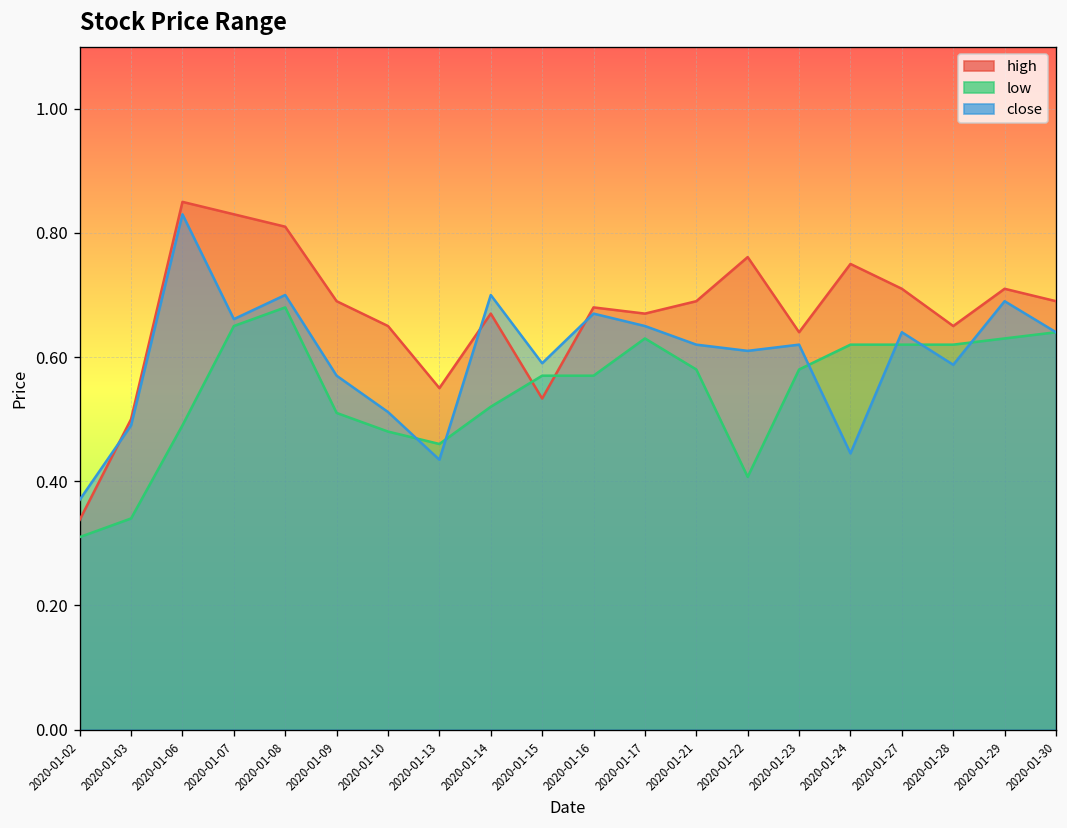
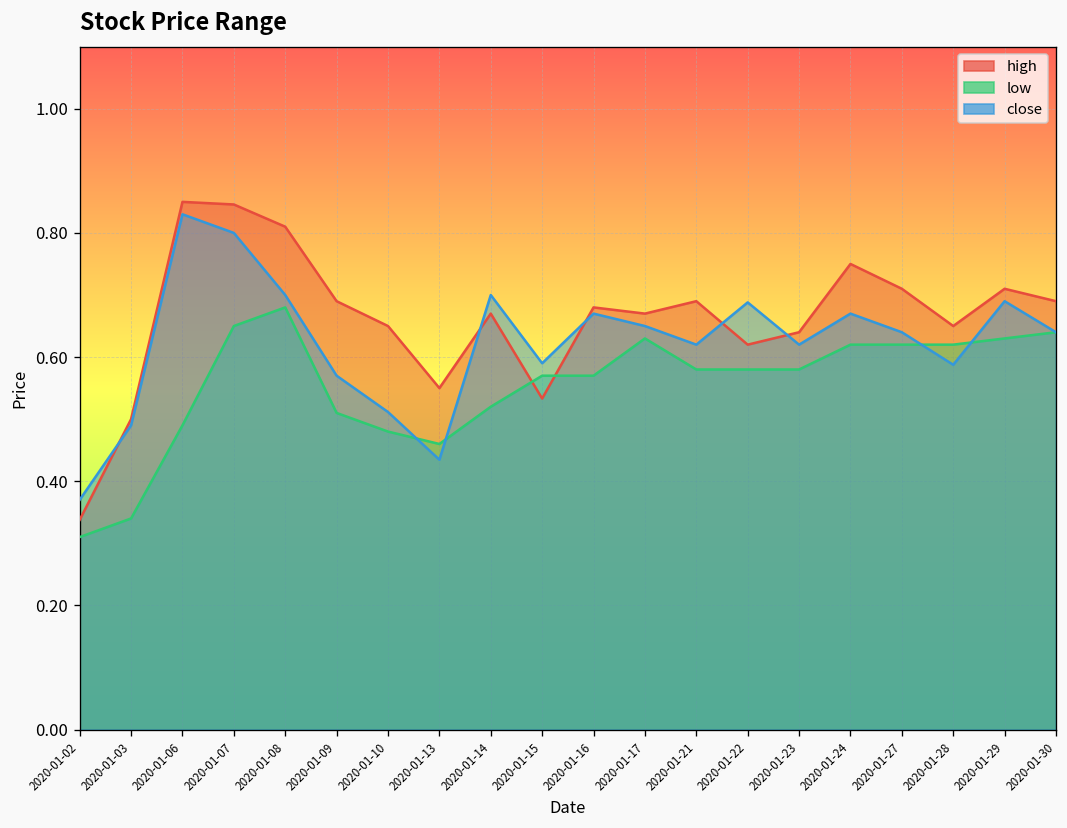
  {
    "high": {
      "2020-01-02": 0.34,
      "2020-01-03": 0.50,
      "2020-01-06": 0.85,
-     "2020-01-07": 0.83,
+     "2020-01-07": 0.85,
      "2020-01-08": 0.81,
      "2020-01-09": 0.69,
      "2020-01-10": 0.65,
      "2020-01-13": 0.55,
      "2020-01-14": 0.67,
      "2020-01-15": 0.53,
      "2020-01-16": 0.68,
      "2020-01-17": 0.67,
      "2020-01-21": 0.69,
-     "2020-01-22": 0.76,
+     "2020-01-22": 0.62,
      "2020-01-23": 0.64,
      "2020-01-24": 0.75,
      "2020-01-27": 0.71,
      "2020-01-28": 0.65,
      "2020-01-29": 0.71,
      "2020-01-30": 0.69
    },
    "low": {
      "2020-01-02": 0.31,
      "2020-01-03": 0.34,
      "2020-01-06": 0.49,
      "2020-01-07": 0.65,
      "2020-01-08": 0.68,
      "2020-01-09": 0.51,
      "2020-01-10": 0.48,
      "2020-01-13": 0.46,
      "2020-01-14": 0.52,
      "2020-01-15": 0.57,
      "2020-01-16": 0.57,
      "2020-01-17": 0.63,
      "2020-01-21": 0.58,
-     "2020-01-22": 0.41,
+     "2020-01-22": 0.58,
      "2020-01-23": 0.58,
      "2020-01-24": 0.62,
      "2020-01-27": 0.62,
      "2020-01-28": 0.62,
      "2020-01-29": 0.63
    },
    "close": {
      "2020-01-02": 0.37,
      "2020-01-03": 0.49,
      "2020-01-06": 0.83,
-     "2020-01-07": 0.66,
+     "2020-01-07": 0.80,
      "2020-01-08": 0.70,
      "2020-01-09": 0.57,
      "2020-01-10": 0.51,
      "2020-01-13": 0.43,
      "2020-01-14": 0.70,
      "2020-01-15": 0.59,
      "2020-01-16": 0.67,
      "2020-01-17": 0.65,
      "2020-01-21": 0.62,
-     "2020-01-22": 0.61,
+     "2020-01-22": 0.69,
      "2020-01-23": 0.62,
-     "2020-01-24": 0.44,
+     "2020-01-24": 0.67,
      "2020-01-27": 0.64,
      "2020-01-28": 0.59,
      "2020-01-29": 0.69
    }
  }
